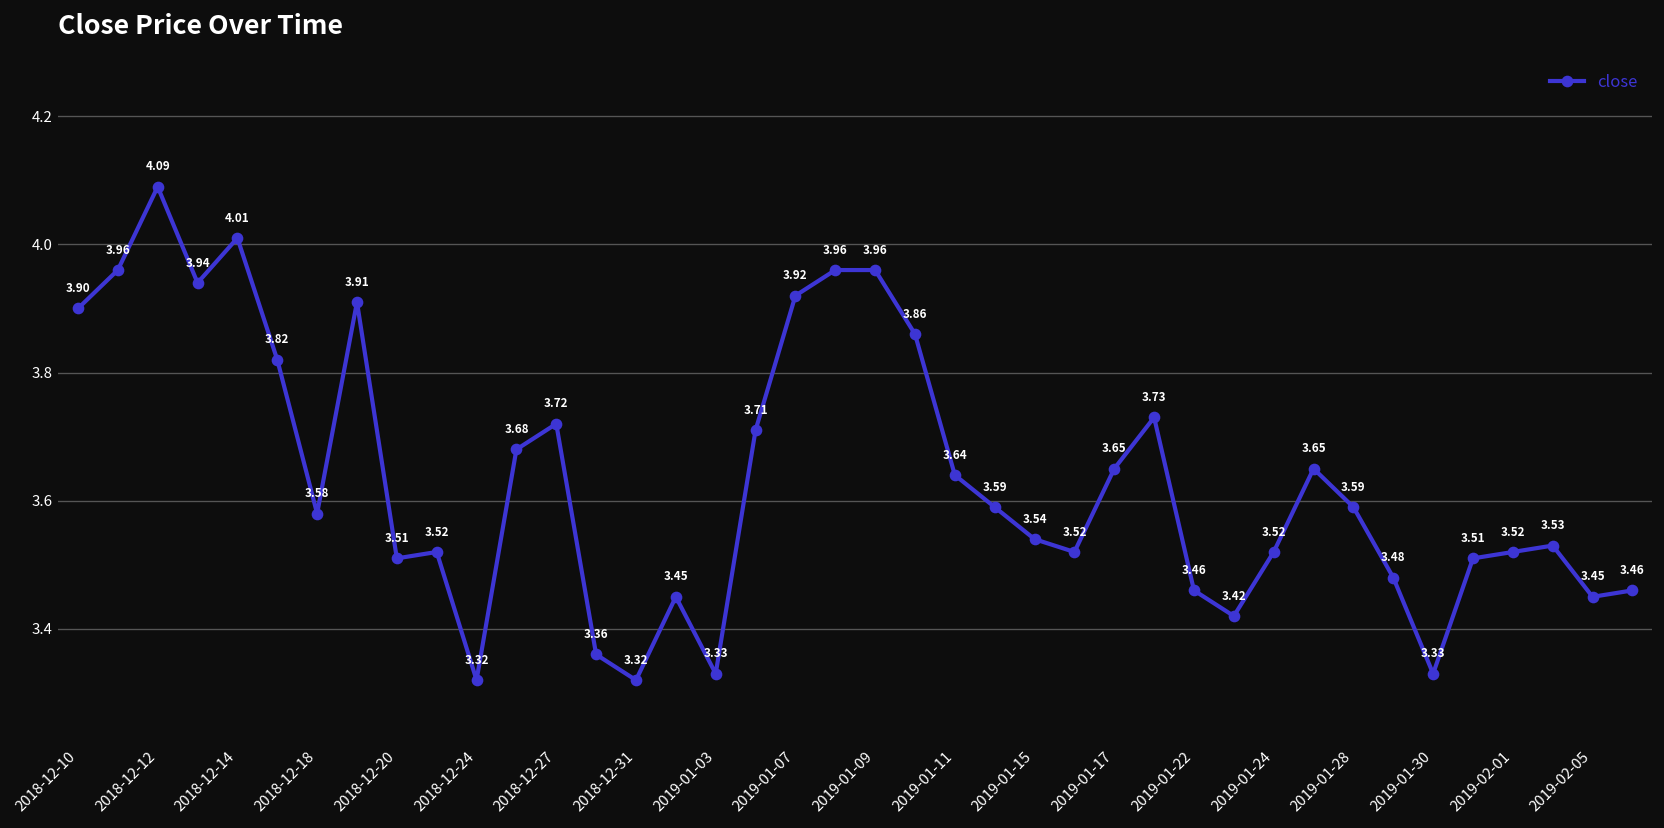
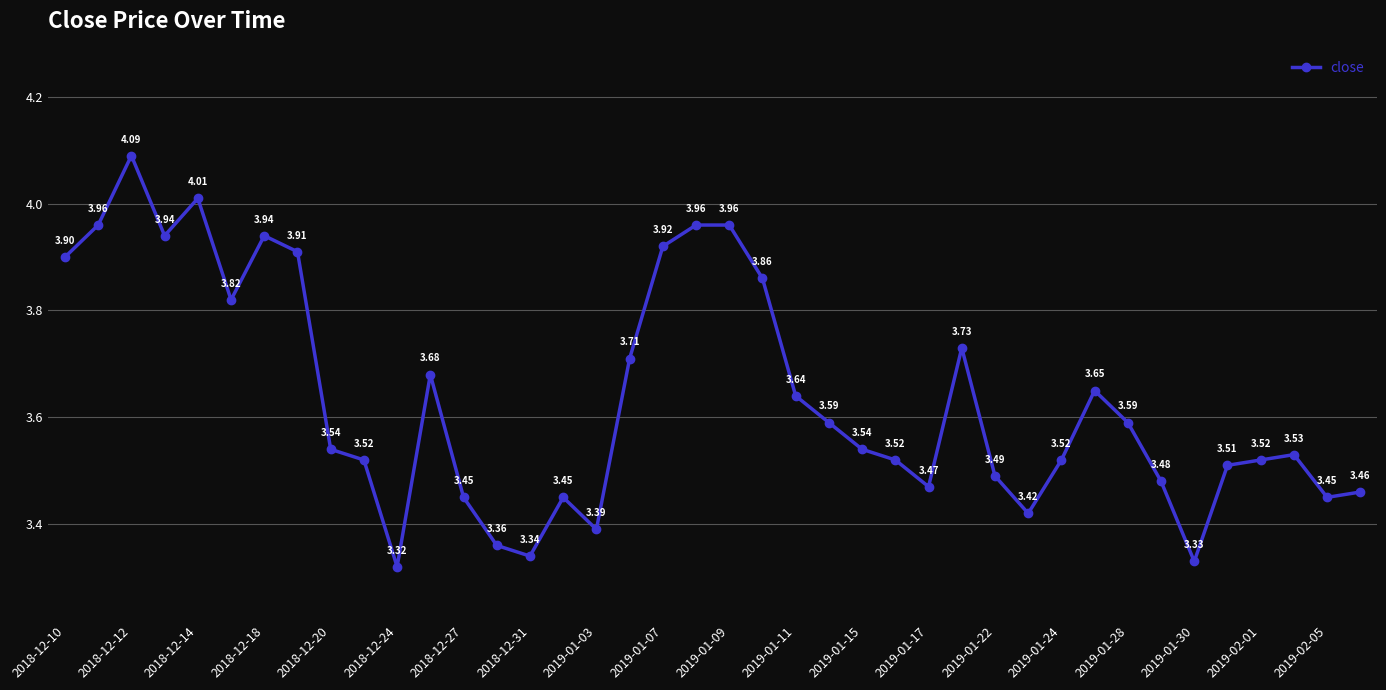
  {
    "2018-12-10": 3.90,
    "2018-12-12": 4.09,
    "2018-12-14": 4.01,
-   "2018-12-18": 3.58,
-   "2018-12-20": 3.51,
+   "2018-12-18": 3.94,
+   "2018-12-20": 3.54,
    "2018-12-24": 3.32,
-   "2018-12-27": 3.72,
-   "2018-12-31": 3.32,
-   "2019-01-03": 3.33,
+   "2018-12-27": 3.45,
+   "2018-12-31": 3.34,
+   "2019-01-03": 3.39,
    "2019-01-07": 3.92,
    "2019-01-09": 3.96,
    "2019-01-11": 3.64,
    "2019-01-15": 3.54,
-   "2019-01-17": 3.65,
-   "2019-01-22": 3.46,
+   "2019-01-17": 3.47,
+   "2019-01-22": 3.49,
    "2019-01-24": 3.52,
    "2019-01-28": 3.59,
    "2019-01-30": 3.33,
    "2019-02-01": 3.52,
    "2019-02-05": 3.45
  }
